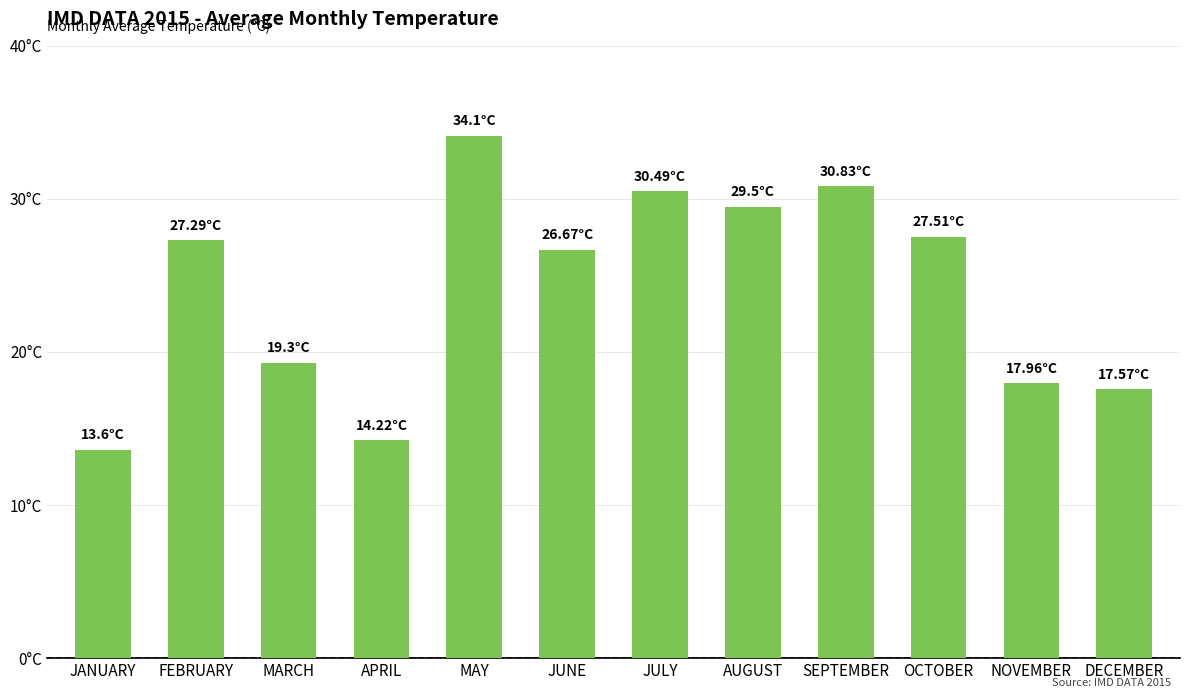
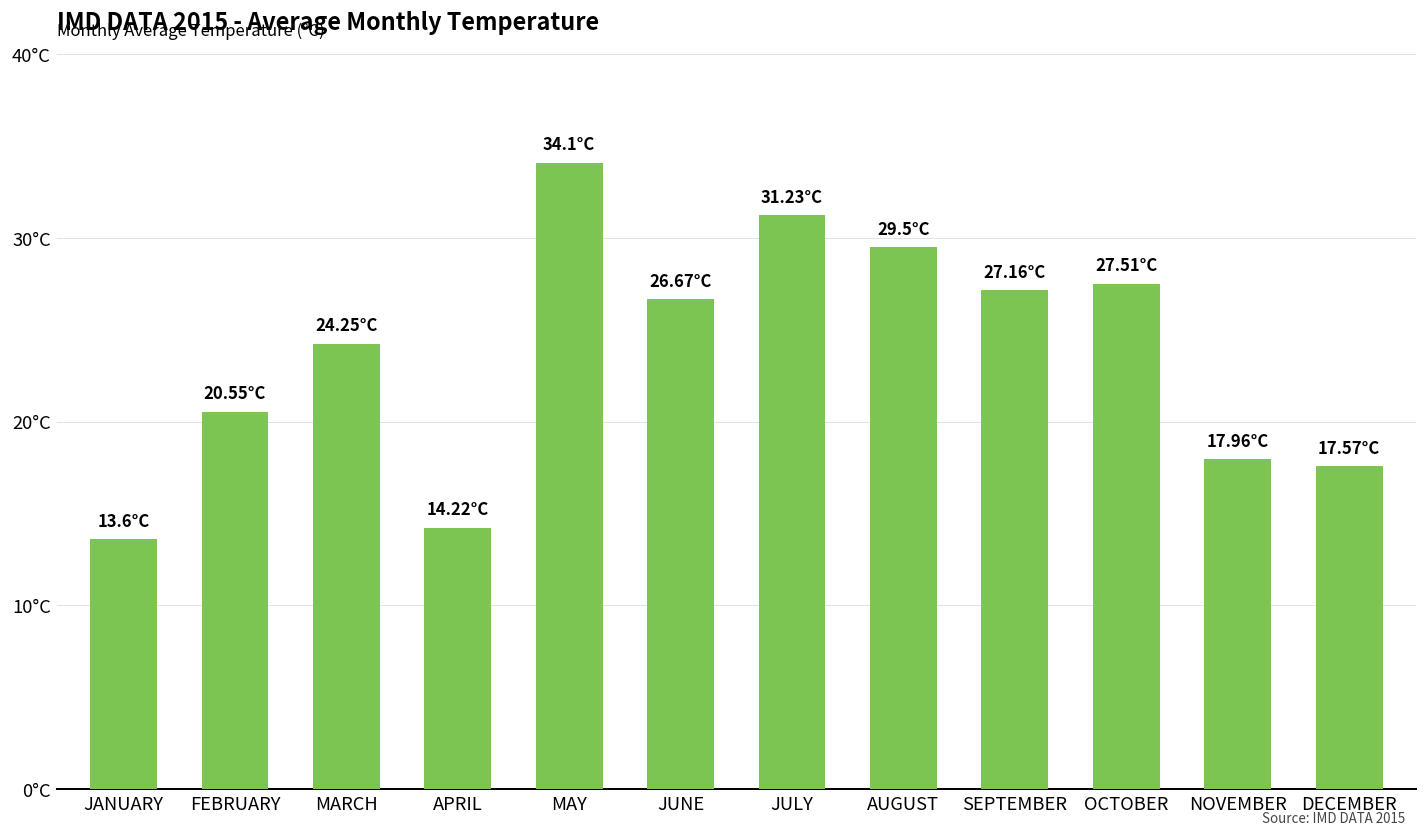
  {
    "JANUARY": "13.6°C",
-   "FEBRUARY": "27.29°C",
-   "MARCH": "19.3°C",
+   "FEBRUARY": "20.55°C",
+   "MARCH": "24.25°C",
    "APRIL": "14.22°C",
    "MAY": "34.1°C",
    "JUNE": "26.67°C",
-   "JULY": "30.49°C",
+   "JULY": "31.23°C",
    "AUGUST": "29.5°C",
-   "SEPTEMBER": "30.83°C",
+   "SEPTEMBER": "27.16°C",
    "OCTOBER": "27.51°C",
    "NOVEMBER": "17.96°C",
    "DECEMBER": "17.57°C"
  }
